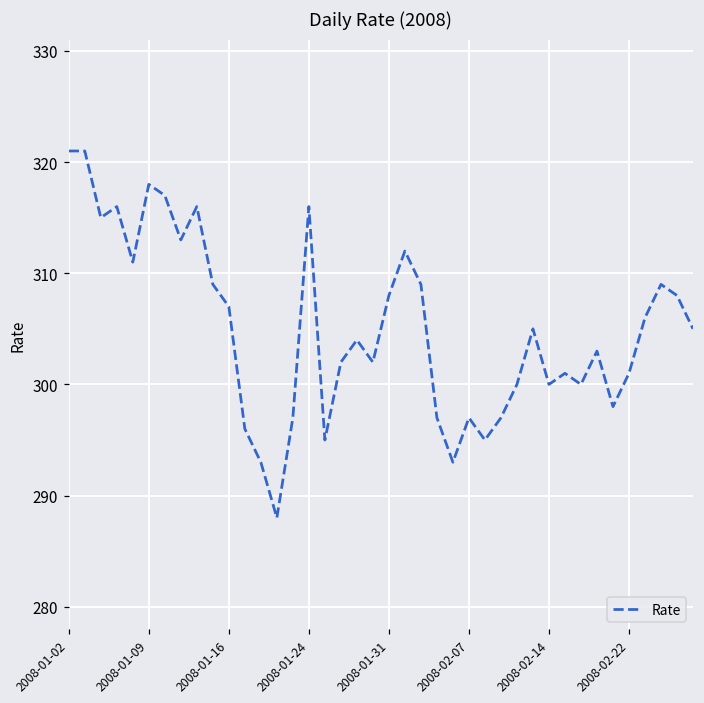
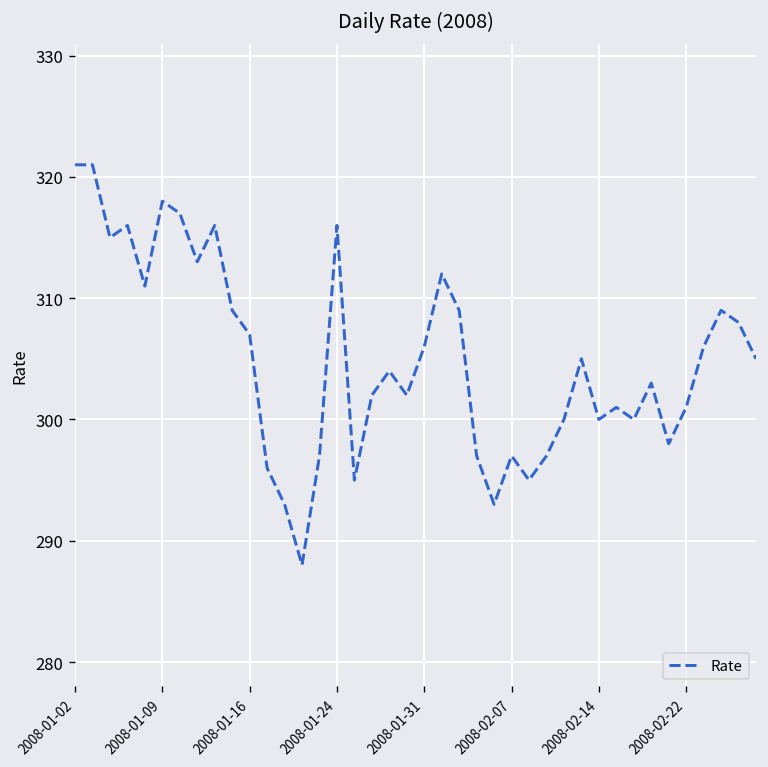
  {
    "2008-01-02": 321,
    "2008-01-09": 318,
    "2008-01-16": 307,
    "2008-01-24": 316,
-   "2008-01-31": 308,
+   "2008-01-31": 306,
    "2008-02-07": 297,
    "2008-02-14": 300,
    "2008-02-22": 301
  }
